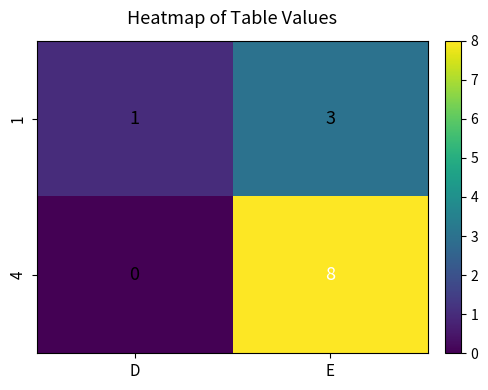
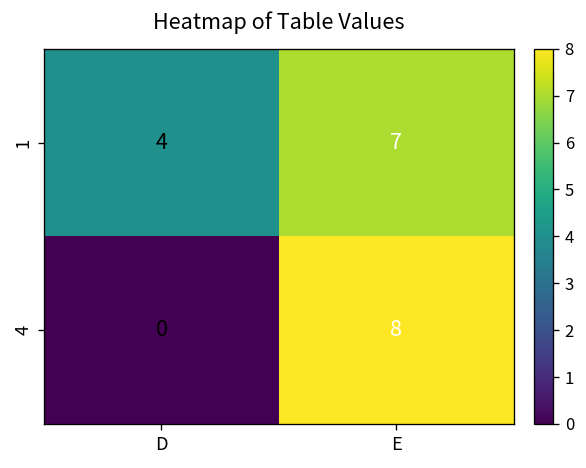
  {
    "1": {
-     "D": 1,
-     "E": 3
+     "D": 4,
+     "E": 7
    },
    "4": {
      "D": 0,
      "E": 8
    }
  }
